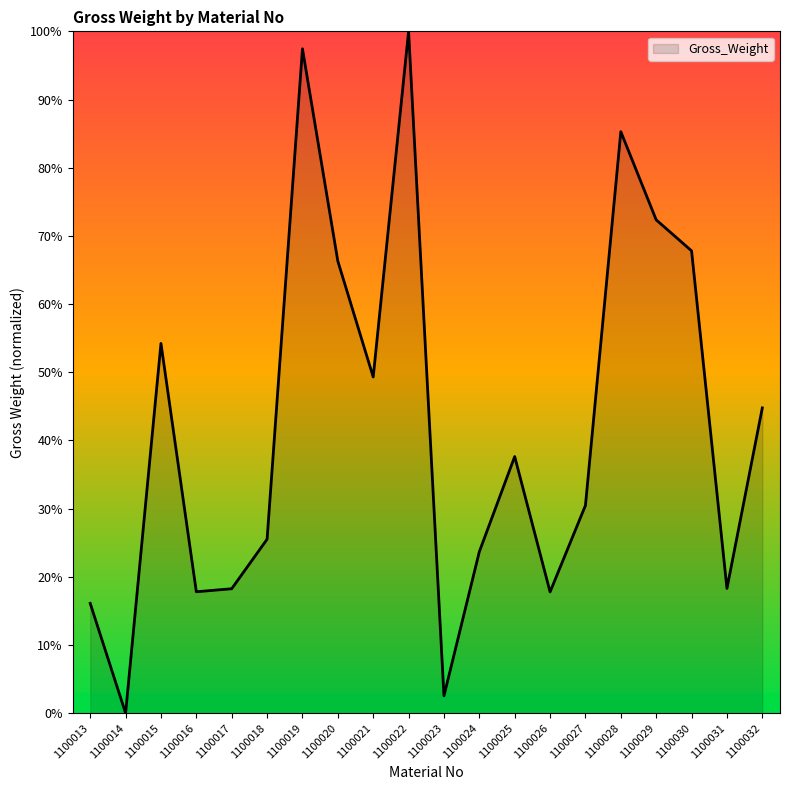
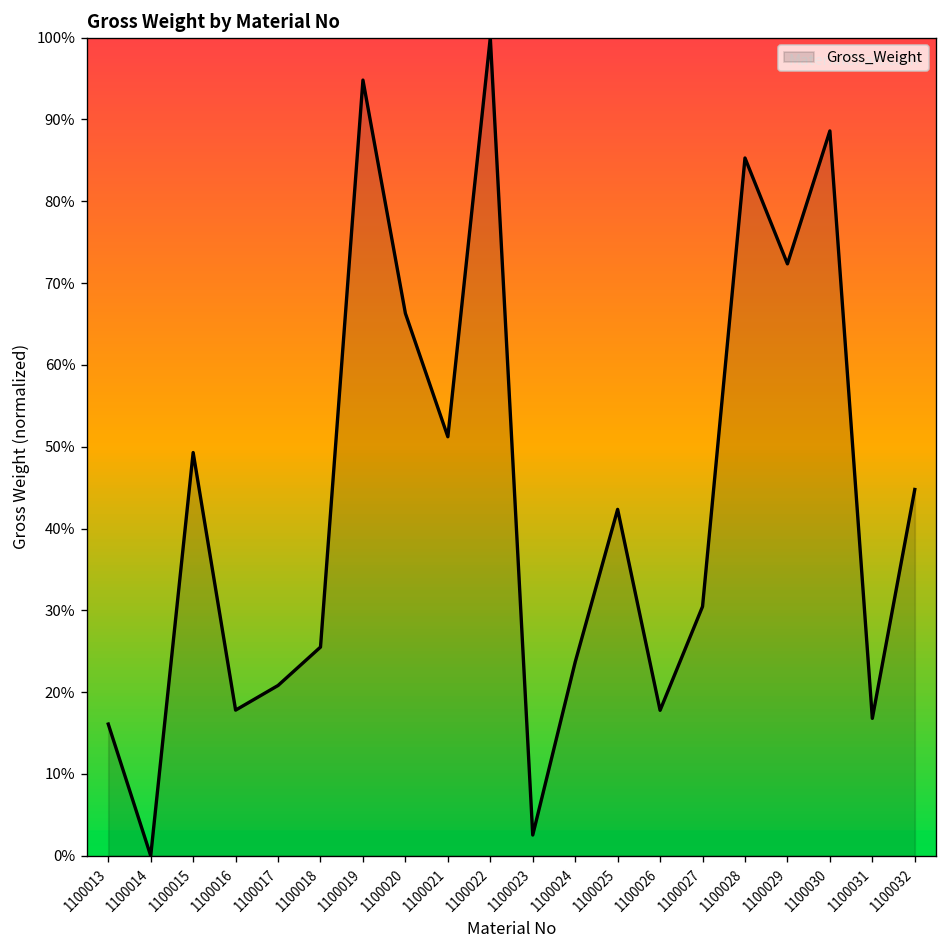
  {
    "1100013": "16%",
-   "1100015": "54%",
+   "1100015": "49%",
    "1100016": "18%",
-   "1100017": "18%",
+   "1100017": "21%",
    "1100018": "26%",
-   "1100019": "97%",
+   "1100019": "95%",
    "1100020": "66%",
-   "1100021": "49%",
+   "1100021": "51%",
    "1100022": "100%",
    "1100024": "24%",
-   "1100025": "38%",
+   "1100025": "42%",
    "1100026": "18%",
    "1100027": "30%",
    "1100028": "85%",
    "1100029": "72%",
-   "1100030": "68%",
-   "1100031": "18%",
+   "1100030": "89%",
+   "1100031": "17%",
    "1100032": "45%"
  }
